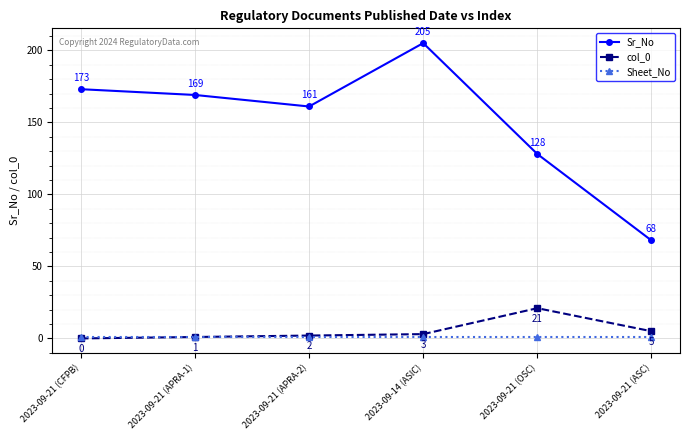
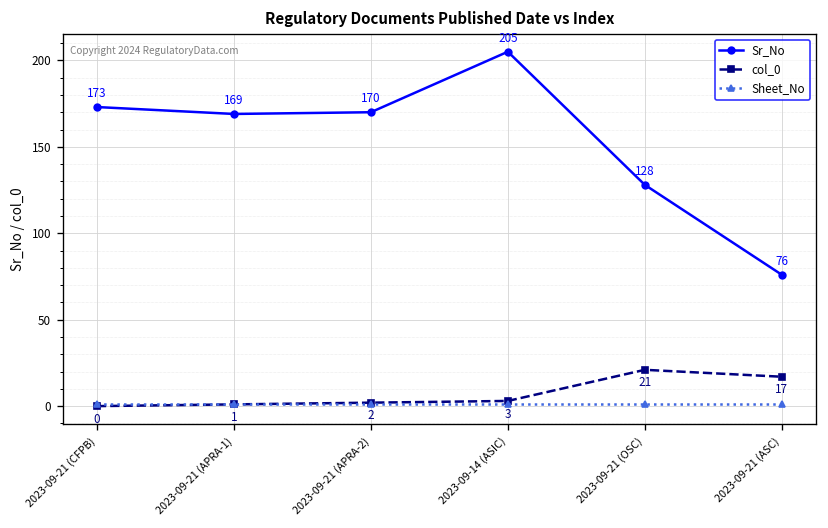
  {
    "Sr_No": {
      "2023-09-21 (CFPB)": 173,
      "2023-09-21 (APRA-1)": 169,
-     "2023-09-21 (APRA-2)": 161,
+     "2023-09-21 (APRA-2)": 170,
      "2023-09-14 (ASIC)": 205,
      "2023-09-21 (OSC)": 128,
-     "2023-09-21 (ASC)": 68
+     "2023-09-21 (ASC)": 76
    },
    "col_0": {
      "2023-09-14 (ASIC)": 3,
      "2023-09-21 (OSC)": 21,
-     "2023-09-21 (ASC)": 5
+     "2023-09-21 (ASC)": 17
    },
    "Sheet_No": {
      "2023-09-21 (OSC)": 1,
      "2023-09-21 (ASC)": 1
    }
  }
